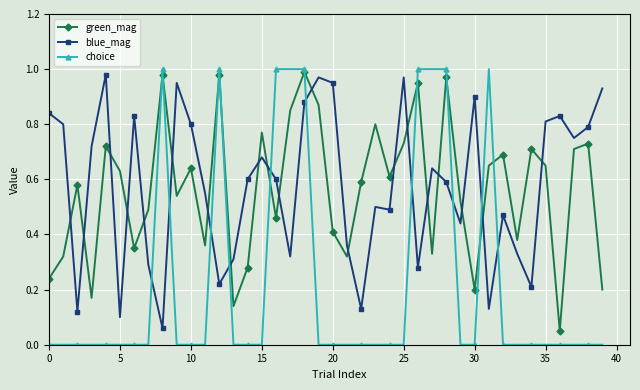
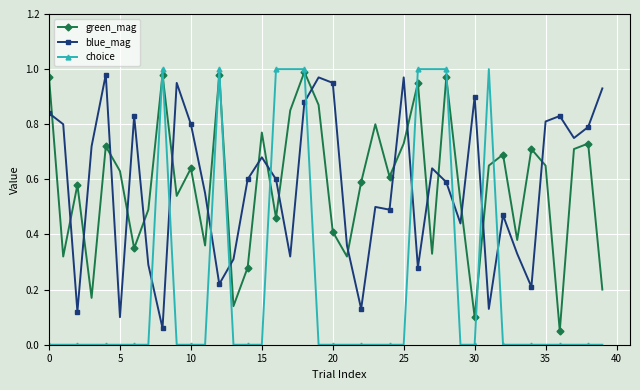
  {
    "green_mag": {
-     "0": 0.24,
+     "0": 0.97,
      "5": 0.63,
      "10": 0.64,
      "15": 0.77,
      "20": 0.41,
      "25": 0.73,
-     "30": 0.2,
+     "30": 0.1,
      "35": 0.65
    },
    "blue_mag": {
      "0": 0.84,
      "5": 0.10,
      "10": 0.80,
      "15": 0.68,
      "20": 0.95,
      "25": 0.97,
      "30": 0.90,
      "35": 0.81
    },
    "choice": {
      "0": 0.00,
      "5": 0.00,
      "10": 0.00,
      "15": 0.00,
      "20": 0.00,
      "25": 0.00,
      "30": 0.00,
      "35": 0.00
    }
  }
